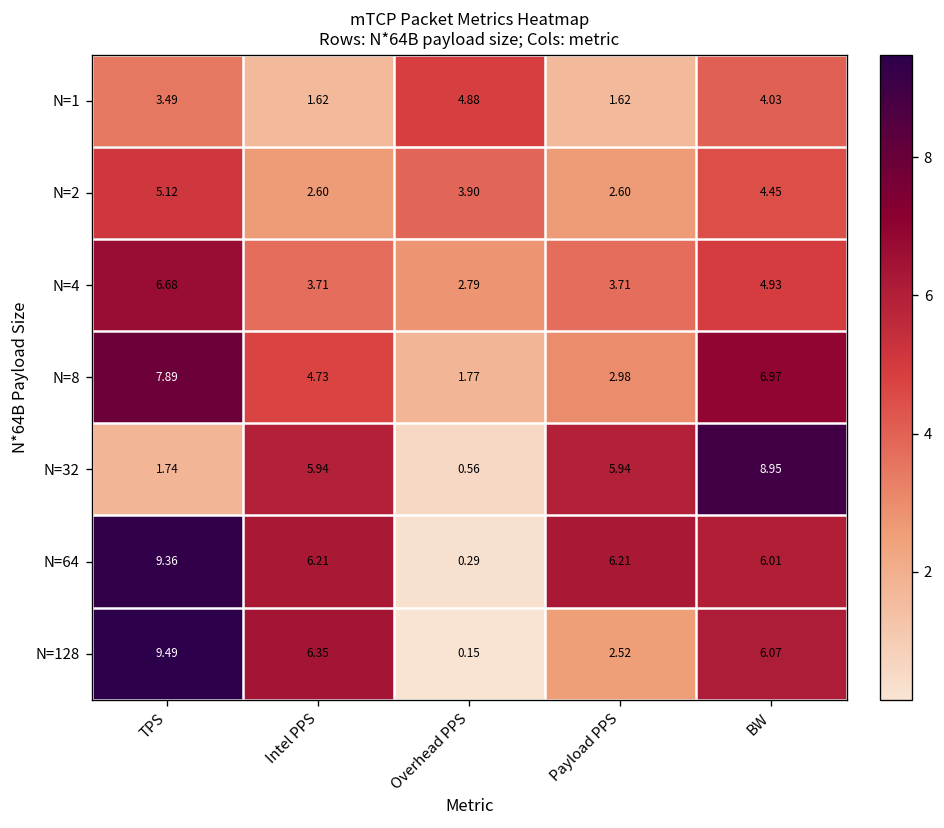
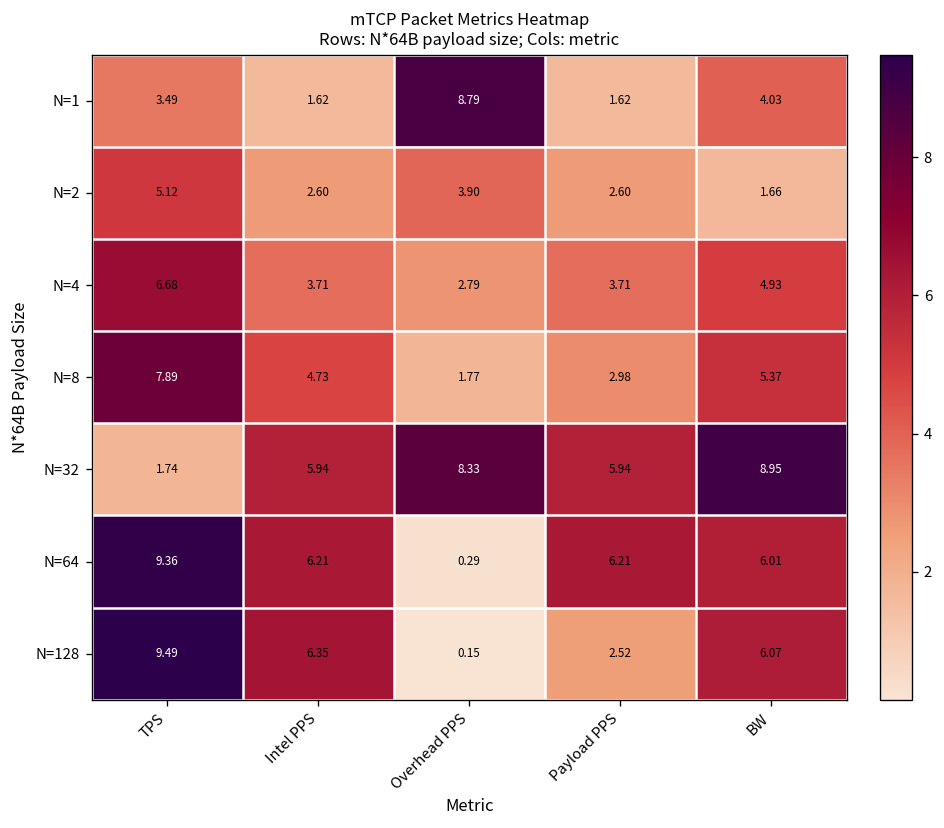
  {
    "N=1": {
      "TPS": 3.49,
      "Intel PPS": 1.62,
-     "Overhead PPS": 4.88,
+     "Overhead PPS": 8.79,
      "Payload PPS": 1.62,
      "BW": 4.03
    },
    "N=2": {
      "TPS": 5.12,
      "Intel PPS": 2.60,
      "Overhead PPS": 3.90,
      "Payload PPS": 2.60,
-     "BW": 4.45
+     "BW": 1.66
    },
    "N=4": {
      "TPS": 6.68,
      "Intel PPS": 3.71,
      "Overhead PPS": 2.79,
      "Payload PPS": 3.71,
      "BW": 4.93
    },
    "N=8": {
      "TPS": 7.89,
      "Intel PPS": 4.73,
      "Overhead PPS": 1.77,
      "Payload PPS": 2.98,
-     "BW": 6.97
+     "BW": 5.37
    },
    "N=32": {
      "TPS": 1.74,
      "Intel PPS": 5.94,
-     "Overhead PPS": 0.56,
+     "Overhead PPS": 8.33,
      "Payload PPS": 5.94,
      "BW": 8.95
    },
    "N=64": {
      "TPS": 9.36,
      "Intel PPS": 6.21,
      "Overhead PPS": 0.29,
      "Payload PPS": 6.21,
      "BW": 6.01
    },
    "N=128": {
      "TPS": 9.49,
      "Intel PPS": 6.35,
      "Overhead PPS": 0.15,
      "Payload PPS": 2.52,
      "BW": 6.07
    }
  }
